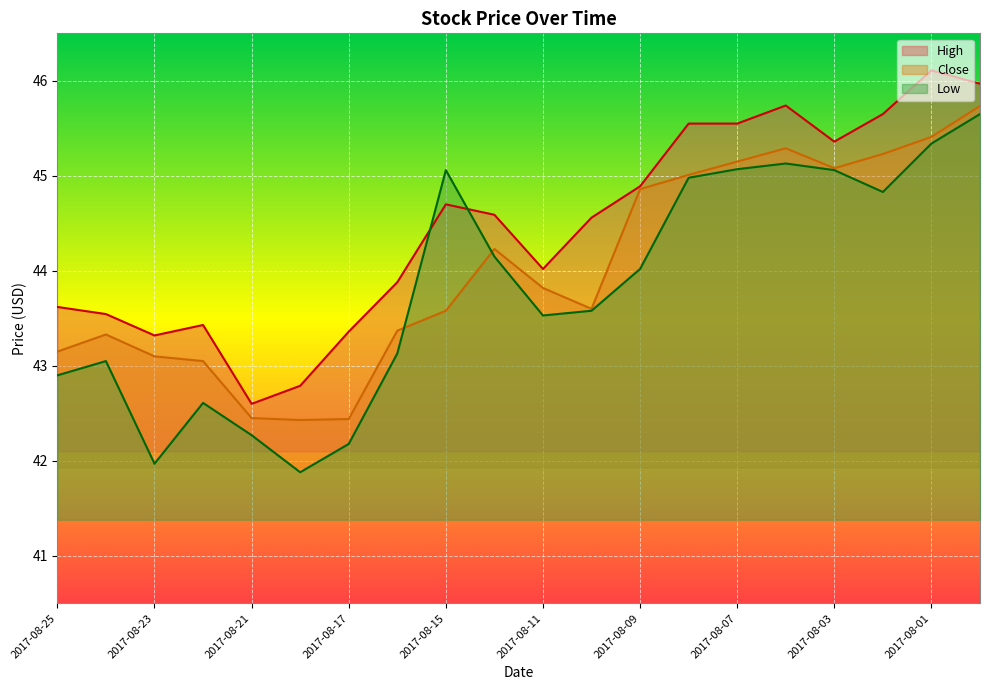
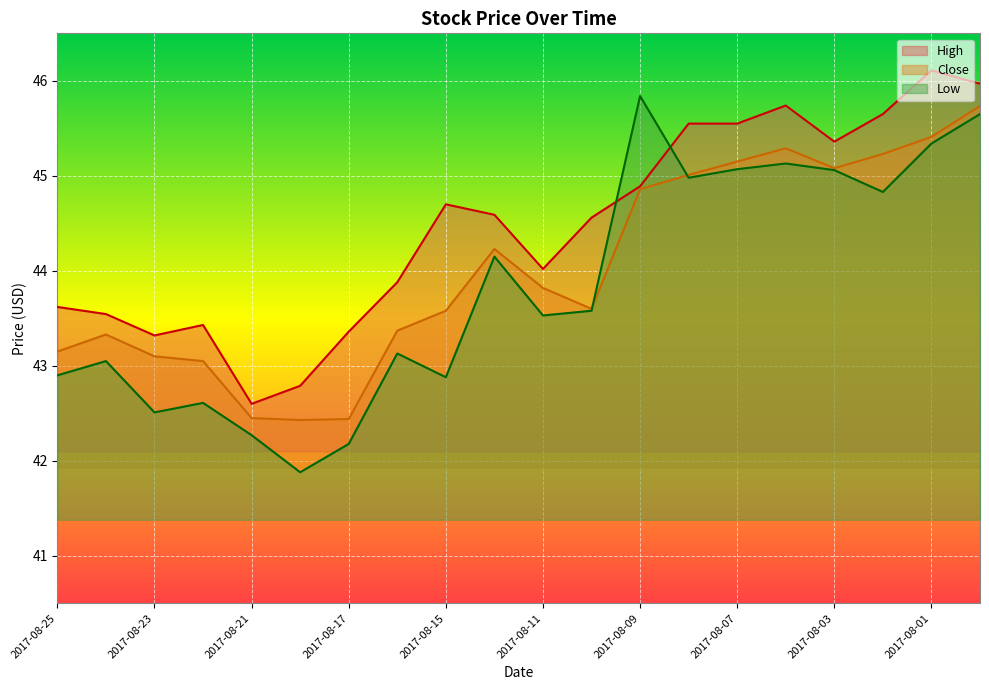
  {
    "Low": {
      "2017-08-25": 42.9,
-     "2017-08-23": 42.0,
+     "2017-08-23": 42.5,
      "2017-08-21": 42.3,
      "2017-08-17": 42.2,
-     "2017-08-15": 45.1,
+     "2017-08-15": 42.9,
      "2017-08-11": 43.5,
-     "2017-08-09": 44.0,
+     "2017-08-09": 45.8,
      "2017-08-07": 45.1,
      "2017-08-01": 45.3
    }
  }
